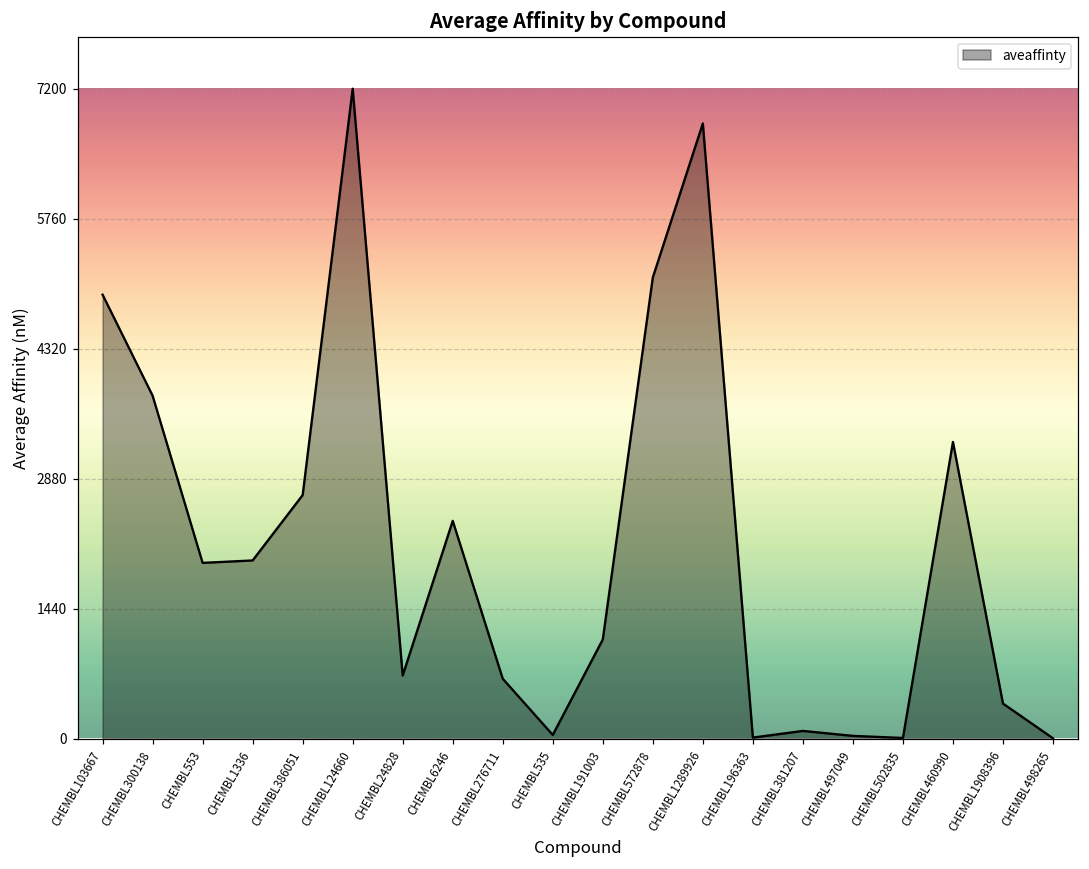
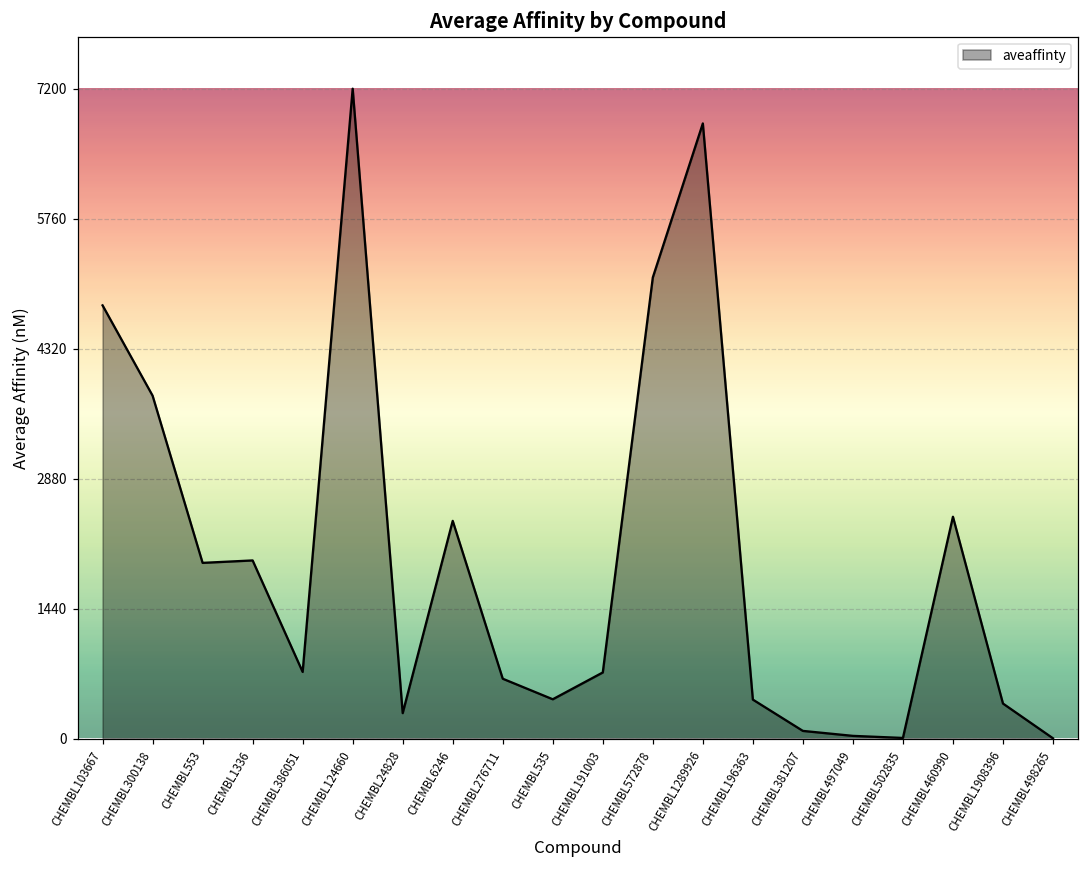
  {
-   "CHEMBL103667": 4900,
+   "CHEMBL103667": 4800,
    "CHEMBL300138": 3800,
    "CHEMBL553": 1900,
    "CHEMBL1336": 2000,
-   "CHEMBL386051": 2700,
+   "CHEMBL386051": 700,
    "CHEMBL124660": 7200,
-   "CHEMBL24828": 700,
+   "CHEMBL24828": 300,
    "CHEMBL6246": 2400,
    "CHEMBL276711": 700,
-   "CHEMBL535": 0,
-   "CHEMBL191003": 1100,
+   "CHEMBL535": 400,
+   "CHEMBL191003": 700,
    "CHEMBL572878": 5100,
    "CHEMBL1289926": 6800,
-   "CHEMBL196363": 0,
+   "CHEMBL196363": 400,
    "CHEMBL381207": 100,
    "CHEMBL497049": 0,
    "CHEMBL502835": 0,
-   "CHEMBL460990": 3300,
+   "CHEMBL460990": 2500,
    "CHEMBL1908396": 400,
    "CHEMBL498265": 0
  }
